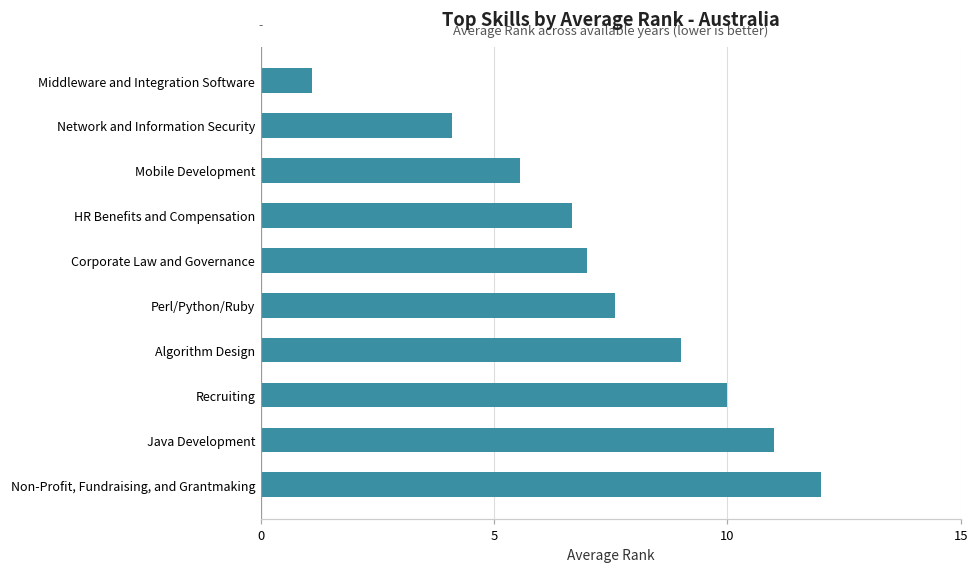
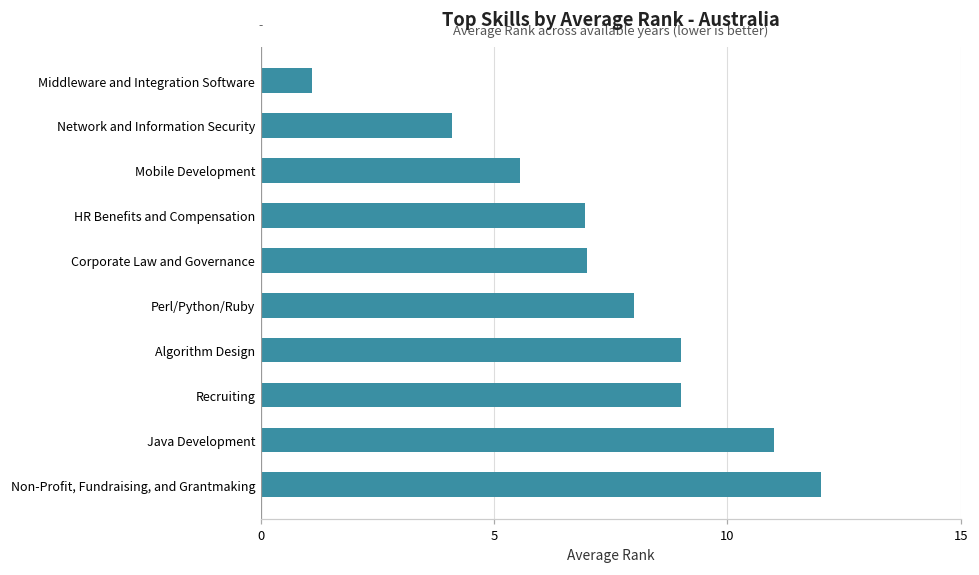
  {
    "Middleware and Integration Software": 1.1,
    "Network and Information Security": 4.1,
    "Mobile Development": 5.6,
-   "HR Benefits and Compensation": 6.7,
+   "HR Benefits and Compensation": 7.0,
    "Corporate Law and Governance": 7.0,
-   "Perl/Python/Ruby": 7.6,
+   "Perl/Python/Ruby": 8.0,
    "Algorithm Design": 9.0,
-   "Recruiting": 10,
+   "Recruiting": 9,
    "Java Development": 11.0,
    "Non-Profit, Fundraising, and Grantmaking": 12.0
  }
